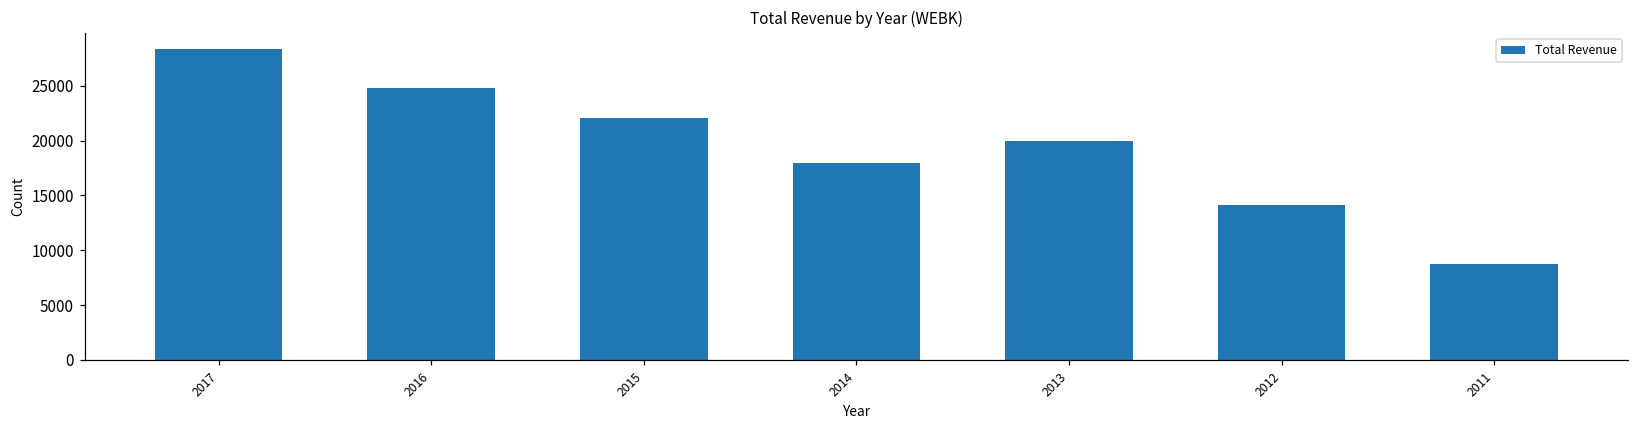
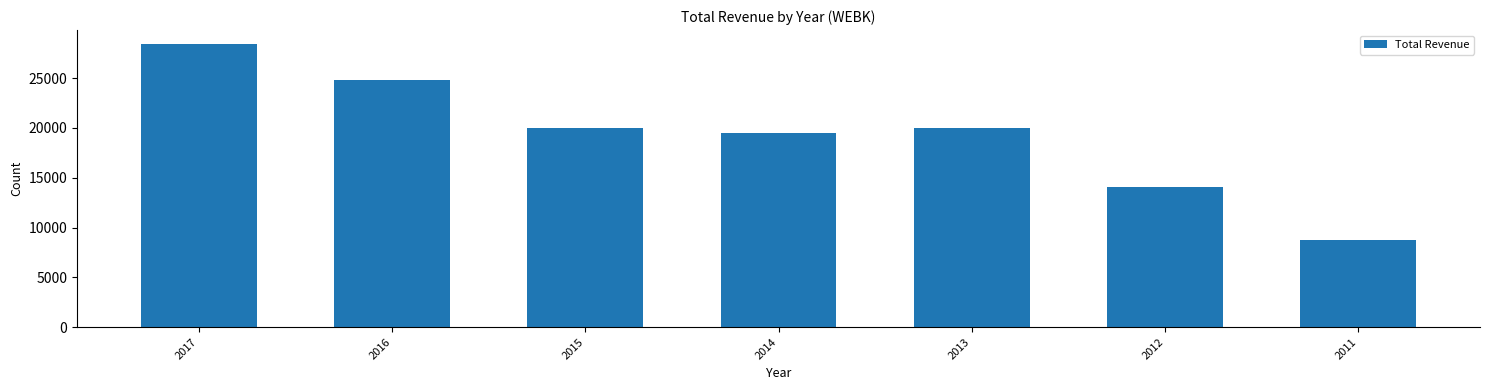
  {
    "2017": 28000,
    "2016": 25000,
-   "2015": 22000,
-   "2014": 18000,
+   "2015": 20000,
+   "2014": 20000,
    "2013": 20000,
    "2012": 14000,
    "2011": 9000
  }
